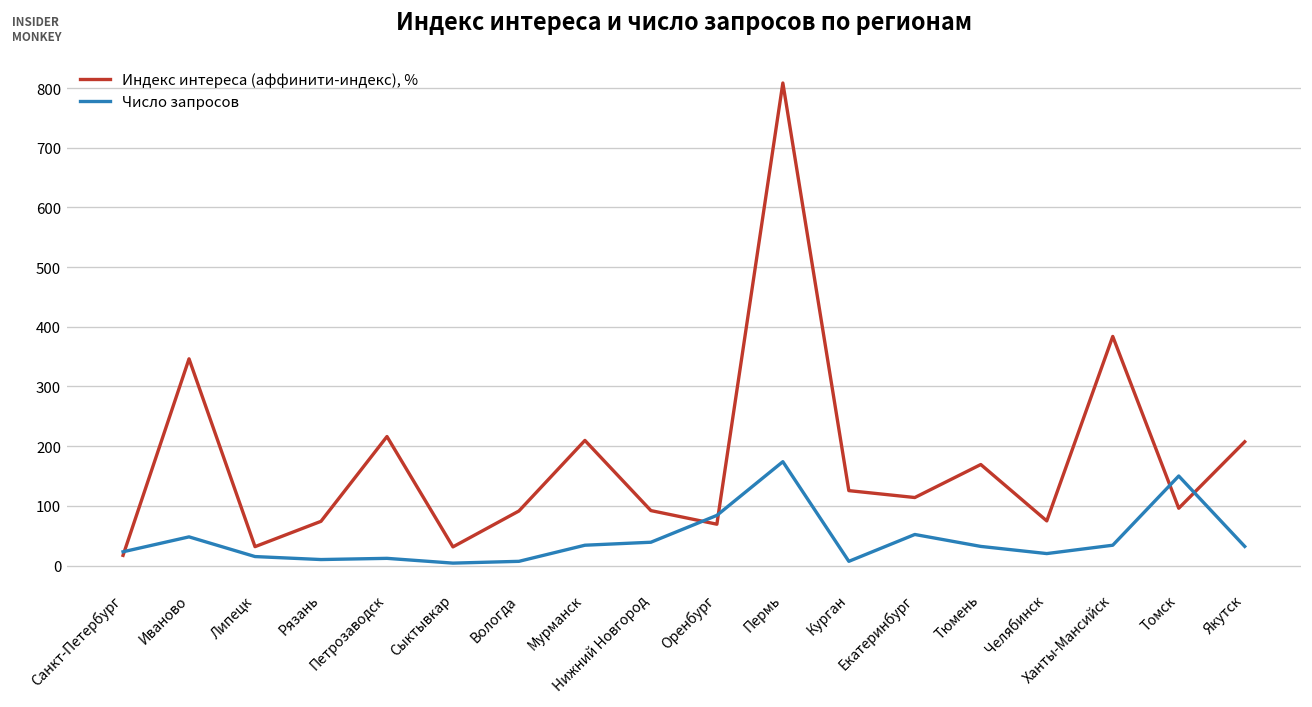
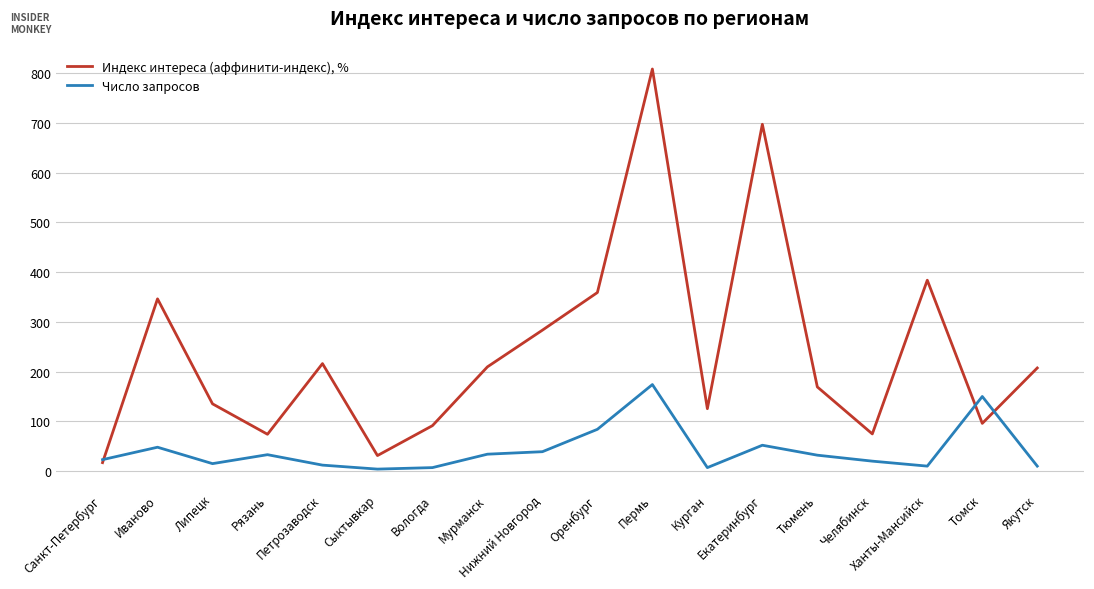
  {
    "Индекс интереса (аффинити-индекс), %": {
      "Санкт-Петербург": 20,
      "Иваново": 350,
-     "Липецк": 30,
+     "Липецк": 140,
      "Рязань": 70,
      "Петрозаводск": 220,
      "Сыктывкар": 30,
      "Вологда": 90,
      "Мурманск": 210,
-     "Нижний Новгород": 90,
-     "Оренбург": 70,
+     "Нижний Новгород": 280,
+     "Оренбург": 360,
      "Пермь": 810,
      "Курган": 130,
-     "Екатеринбург": 110,
+     "Екатеринбург": 700,
      "Тюмень": 170,
      "Челябинск": 70,
      "Ханты-Мансийск": 380,
      "Томск": 100,
      "Якутск": 210
    },
    "Число запросов": {
      "Санкт-Петербург": 20,
      "Иваново": 50,
      "Липецк": 20,
-     "Рязань": 10,
+     "Рязань": 30,
      "Петрозаводск": 10,
      "Сыктывкар": 0,
      "Вологда": 10,
      "Мурманск": 30,
      "Нижний Новгород": 40,
      "Оренбург": 80,
      "Пермь": 170,
      "Курган": 10,
      "Екатеринбург": 50,
      "Тюмень": 30,
      "Челябинск": 20,
-     "Ханты-Мансийск": 30,
+     "Ханты-Мансийск": 10,
      "Томск": 150,
-     "Якутск": 30
+     "Якутск": 10
    }
  }
